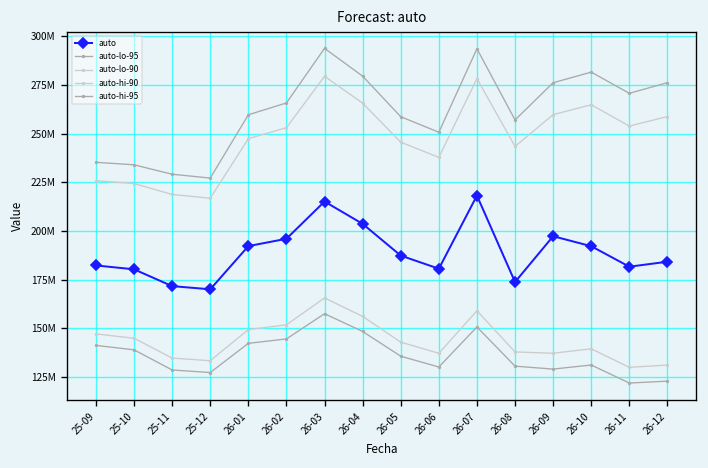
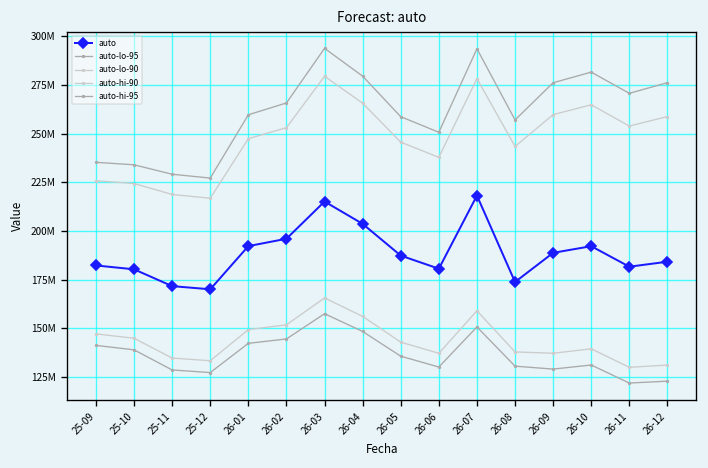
  {
    "auto": {
      "25-09": 182000000,
      "25-10": 180000000,
      "25-11": 172000000,
      "25-12": 170000000,
      "26-01": 192000000,
      "26-02": 196000000,
      "26-03": 215000000,
      "26-04": 204000000,
      "26-05": 187000000,
      "26-06": 181000000,
      "26-07": 218000000,
      "26-08": 174000000,
-     "26-09": 197000000,
+     "26-09": 189000000,
      "26-10": 192000000,
      "26-11": 182000000,
      "26-12": 184000000
    }
  }
